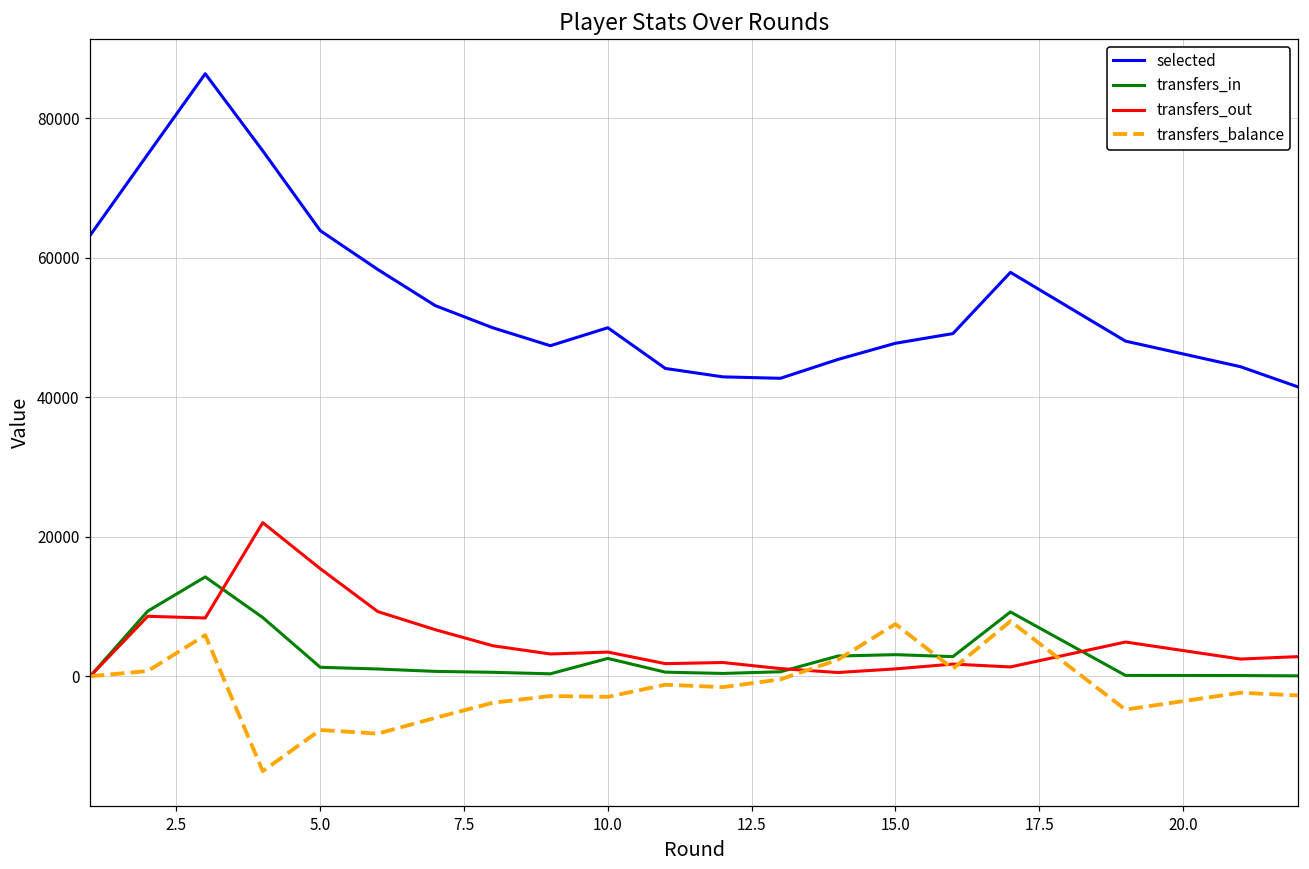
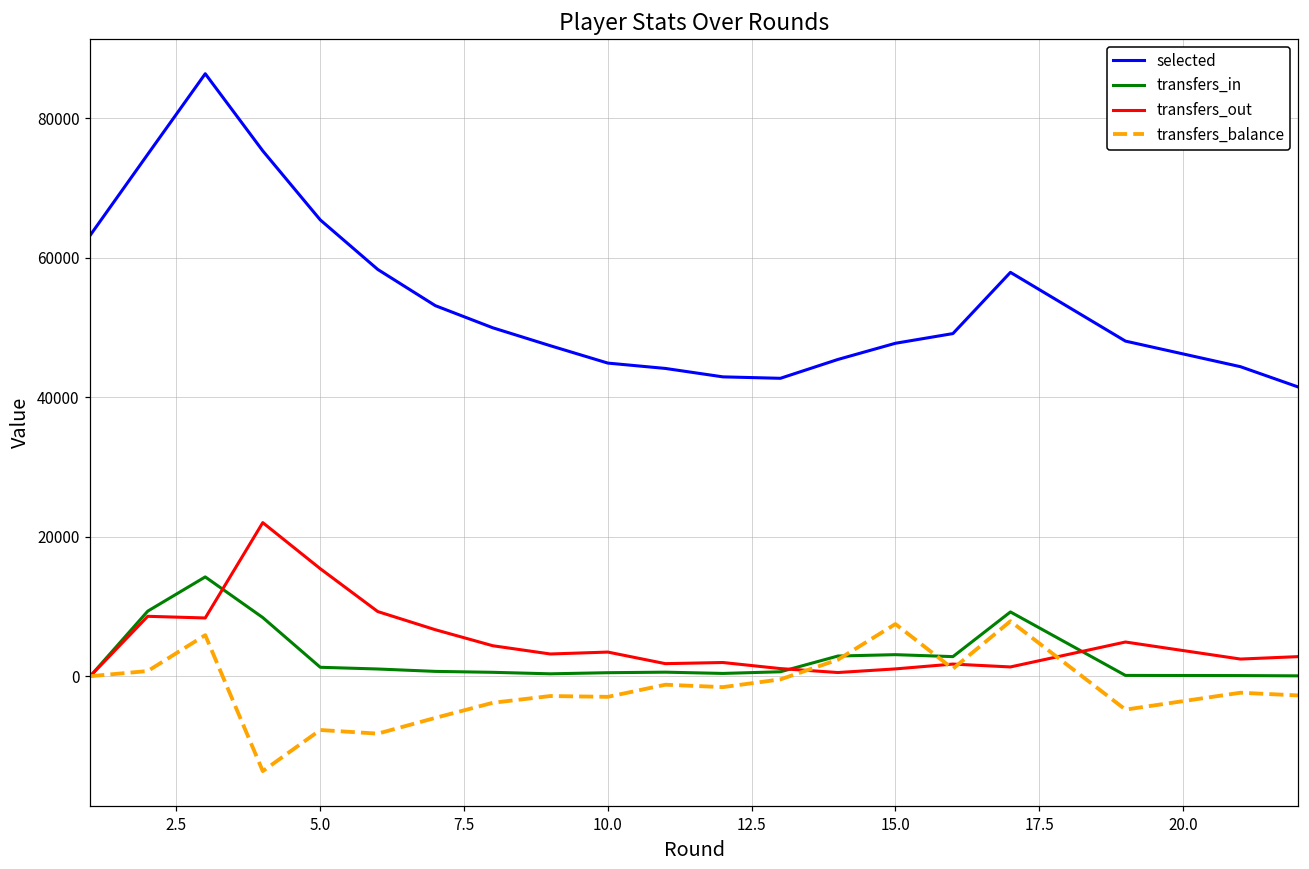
  {
    "selected": {
-     "5.0": 64000,
-     "10.0": 50000,
+     "5.0": 65000,
+     "10.0": 45000,
      "15.0": 48000
    },
    "transfers_in": {
      "5.0": 1000,
-     "10.0": 3000,
+     "10.0": 1000,
      "15.0": 3000
    },
    "transfers_out": {
      "5.0": 15000,
      "10.0": 3000,
      "15.0": 1000
    },
    "transfers_balance": {
      "5.0": -8000,
      "10.0": -3000,
      "15.0": 7000
    }
  }
